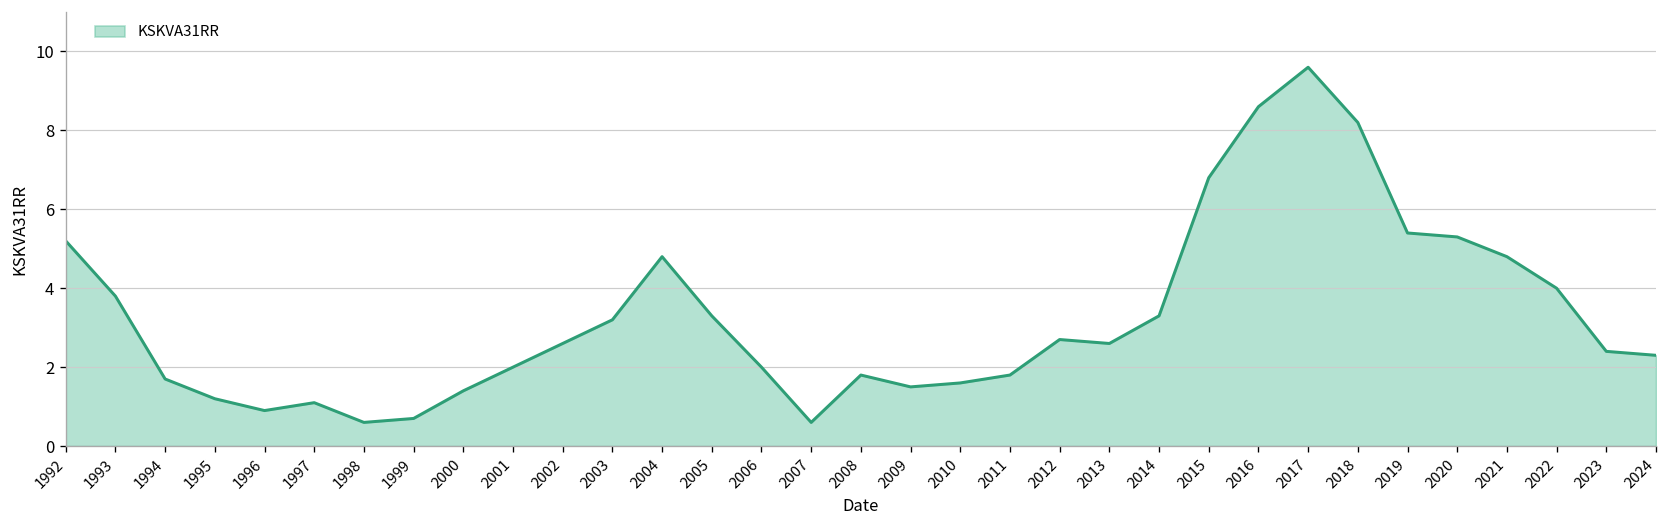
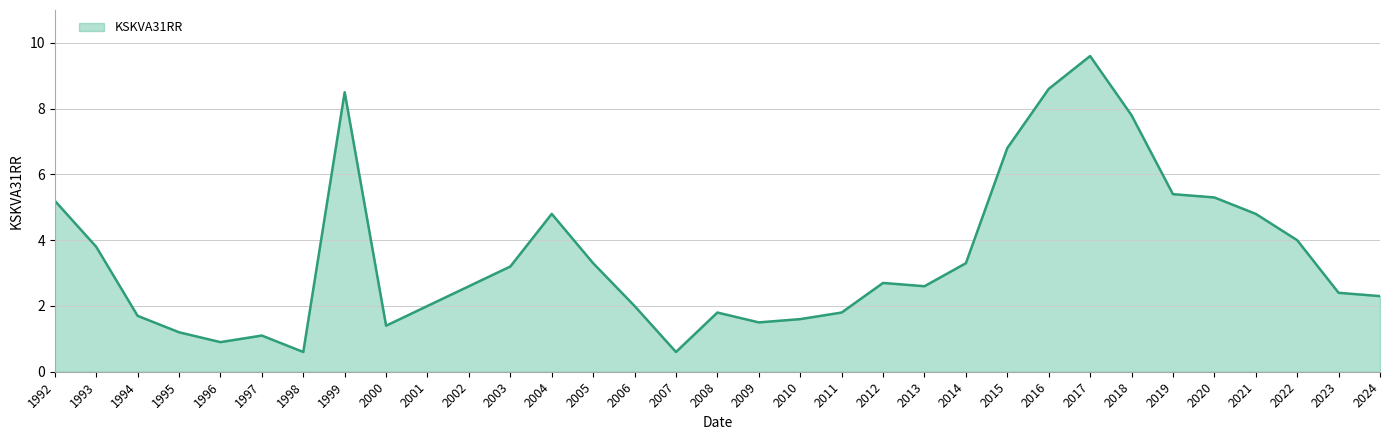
  {
    "1992": 5.2,
    "1993": 3.8,
    "1994": 1.7,
    "1995": 1.2,
    "1996": 0.9,
    "1997": 1.1,
    "1998": 0.6,
-   "1999": 0.7,
+   "1999": 8.5,
    "2000": 1.4,
    "2001": 2.0,
    "2002": 2.6,
    "2003": 3.2,
    "2004": 4.8,
    "2005": 3.3,
    "2006": 2.0,
    "2007": 0.6,
    "2008": 1.8,
    "2009": 1.5,
    "2010": 1.6,
    "2011": 1.8,
    "2012": 2.7,
    "2013": 2.6,
    "2014": 3.3,
    "2015": 6.8,
    "2016": 8.6,
    "2017": 9.6,
-   "2018": 8.2,
+   "2018": 7.8,
    "2019": 5.4,
    "2020": 5.3,
    "2021": 4.8,
    "2022": 4.0,
    "2023": 2.4,
    "2024": 2.3
  }
